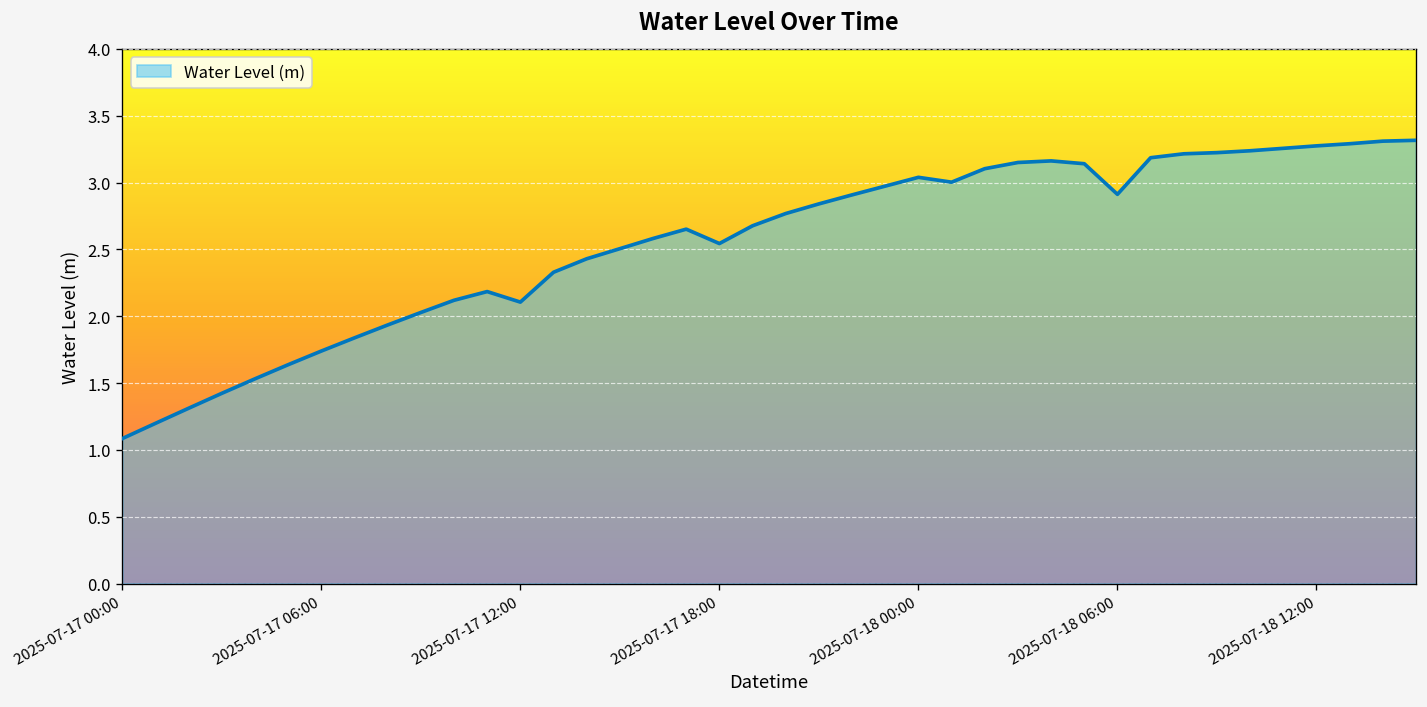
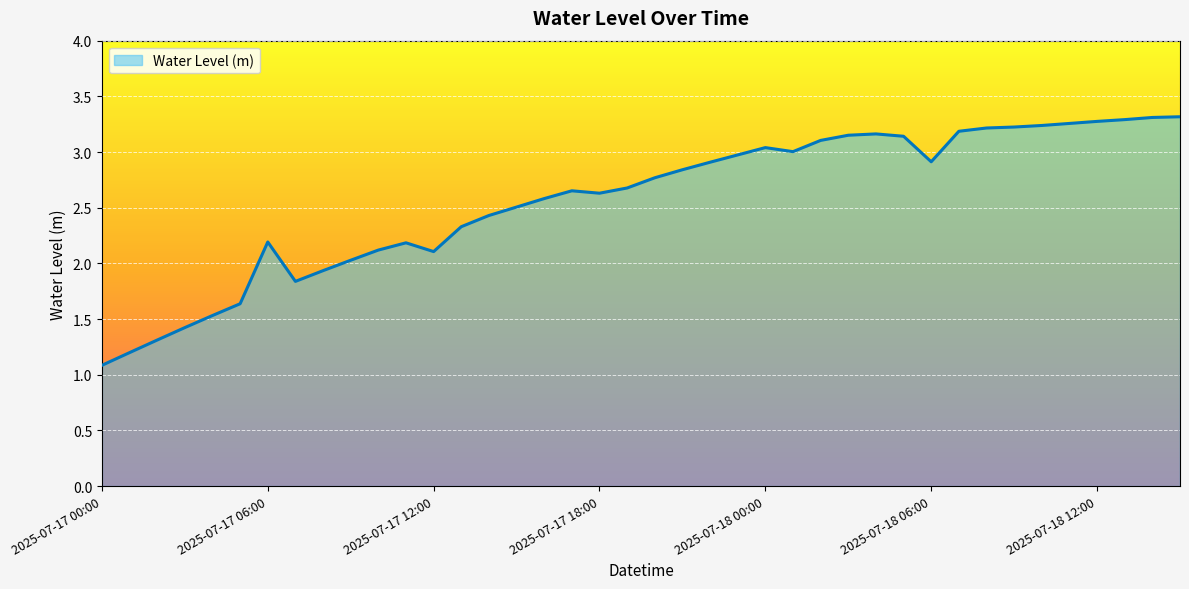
  {
    "2025-07-17 00:00": 1.08,
-   "2025-07-17 06:00": 1.74,
+   "2025-07-17 06:00": 2.19,
    "2025-07-17 12:00": 2.11,
-   "2025-07-17 18:00": 2.54,
+   "2025-07-17 18:00": 2.63,
    "2025-07-18 00:00": 3.04,
    "2025-07-18 06:00": 2.91,
    "2025-07-18 12:00": 3.28
  }
